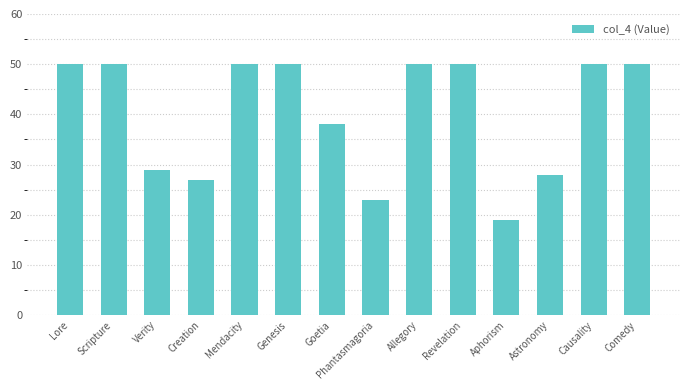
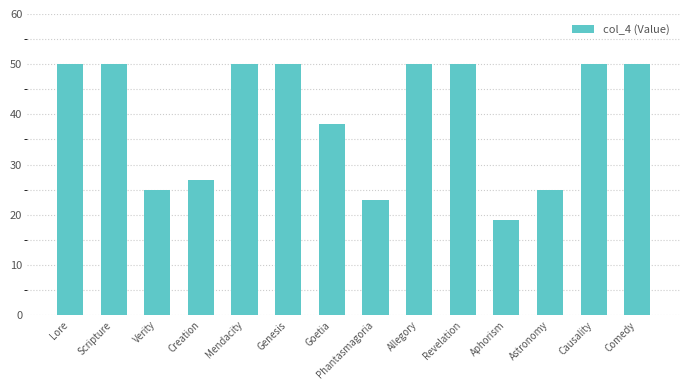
  {
    "Lore": 50,
    "Scripture": 50,
-   "Verity": 29,
+   "Verity": 25,
    "Creation": 27,
    "Mendacity": 50,
    "Genesis": 50,
    "Goetia": 38,
    "Phantasmagoria": 23,
    "Allegory": 50,
    "Revelation": 50,
    "Aphorism": 19,
-   "Astronomy": 28,
+   "Astronomy": 25,
    "Causality": 50,
    "Comedy": 50
  }
